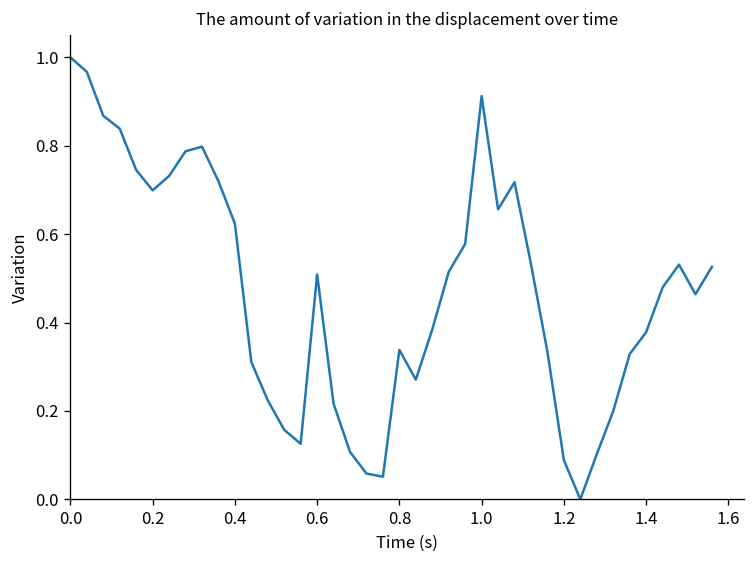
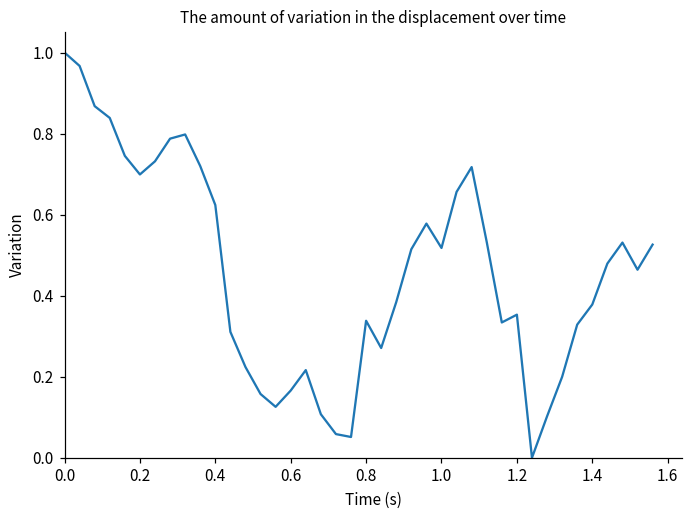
  {
    "0.0": 1.00,
    "0.2": 0.70,
    "0.4": 0.62,
-   "0.6": 0.51,
+   "0.6": 0.17,
    "0.8": 0.34,
-   "1.0": 0.91,
-   "1.2": 0.09,
+   "1.0": 0.52,
+   "1.2": 0.35,
    "1.4": 0.38
  }
